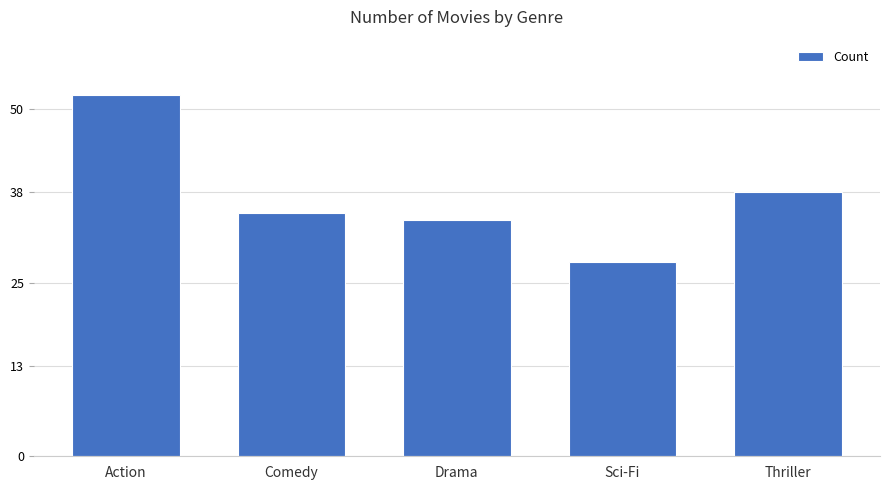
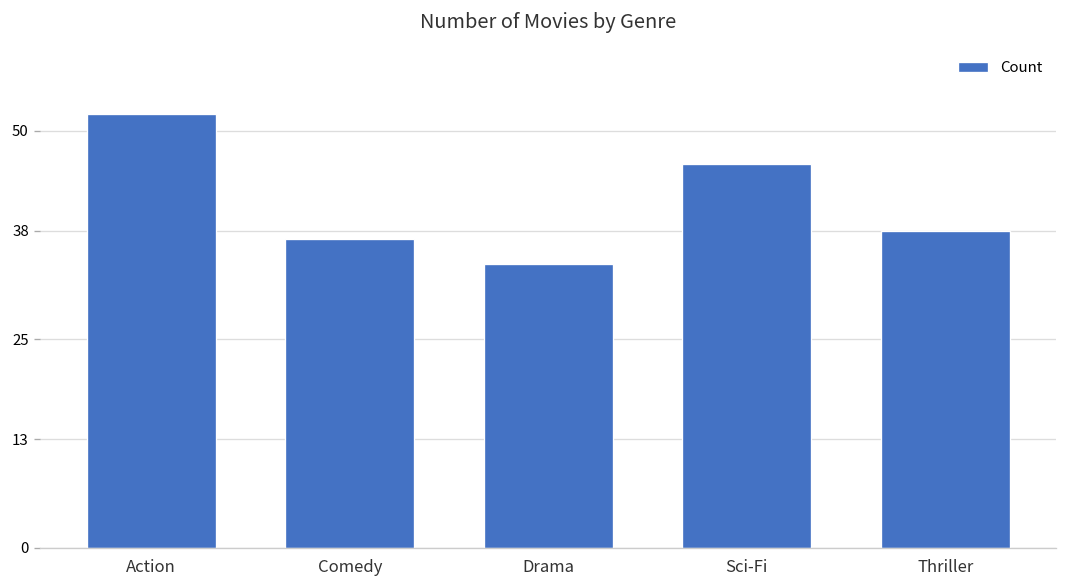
  {
    "Action": 52,
-   "Comedy": 35,
+   "Comedy": 37,
    "Drama": 34,
-   "Sci-Fi": 28,
+   "Sci-Fi": 46,
    "Thriller": 38
  }
